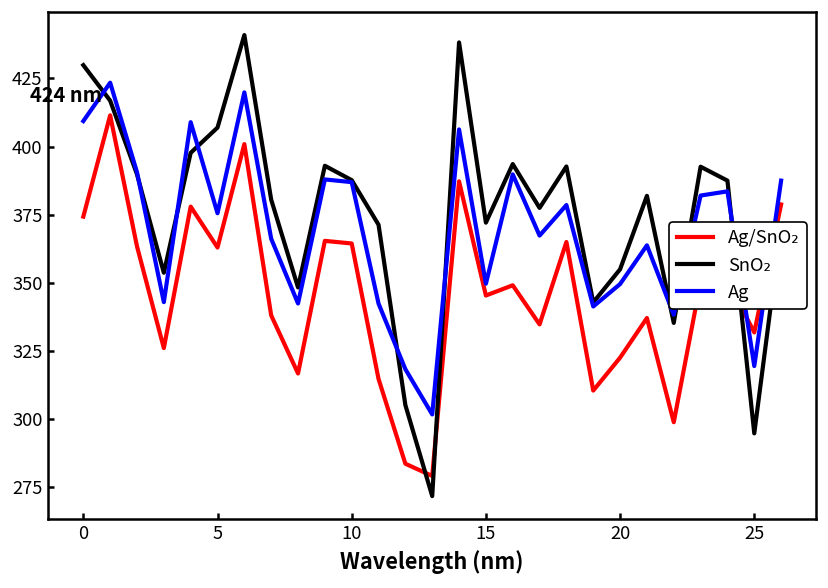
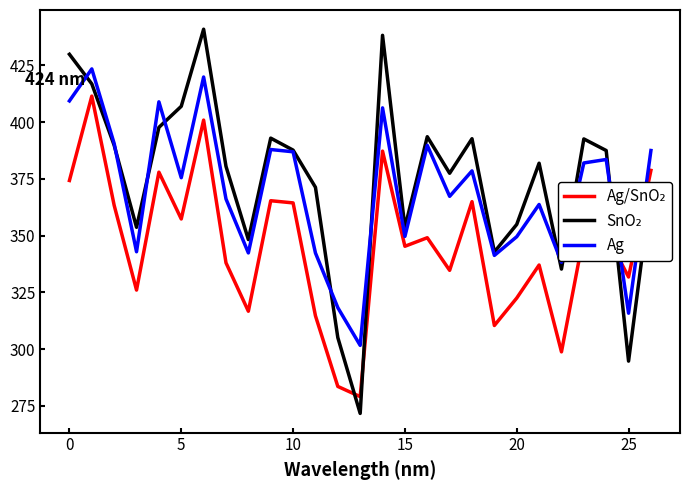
  {
    "Ag/SnO₂": {
      "0": 374,
-     "5": 363,
+     "5": 357,
      "10": 364,
      "15": 345,
      "20": 322,
      "25": 332
    },
    "SnO₂": {
      "0": 430,
      "5": 407,
-     "15": 372,
+     "15": 354,
      "20": 355,
      "25": 295
    },
    "Ag": {
      "0": 409,
      "5": 376,
      "15": 350,
      "20": 350,
-     "25": 319
+     "25": 316
    }
  }
